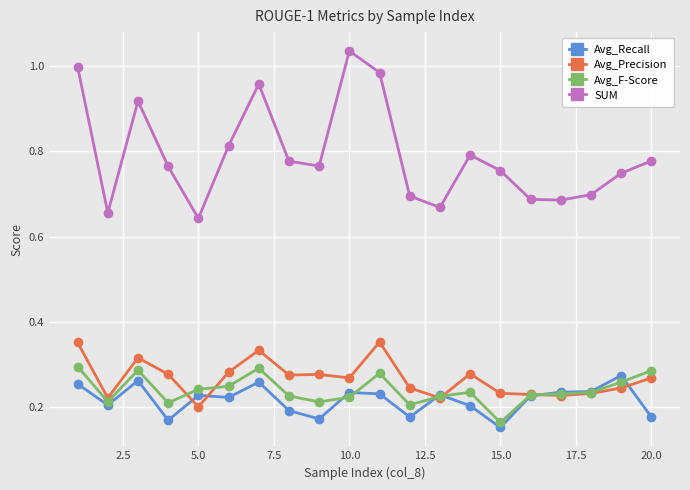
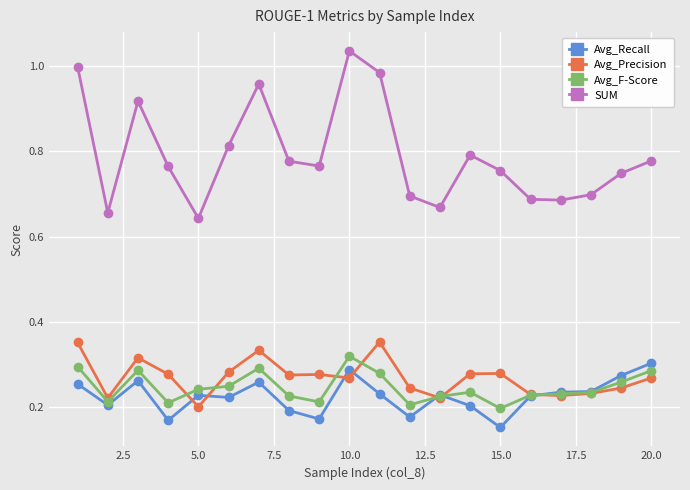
  {
    "Avg_Recall": {
      "5.0": 0.23,
-     "10.0": 0.23,
+     "10.0": 0.29,
      "15.0": 0.15,
-     "20.0": 0.18
+     "20.0": 0.30
    },
    "Avg_Precision": {
      "5.0": 0.20,
      "10.0": 0.27,
-     "15.0": 0.23,
+     "15.0": 0.28,
      "20.0": 0.27
    },
    "Avg_F-Score": {
      "5.0": 0.24,
-     "10.0": 0.22,
-     "15.0": 0.16,
+     "10.0": 0.32,
+     "15.0": 0.20,
      "20.0": 0.29
    },
    "SUM": {
      "5.0": 0.64,
      "10.0": 1.04,
      "15.0": 0.75,
      "20.0": 0.78
    }
  }
